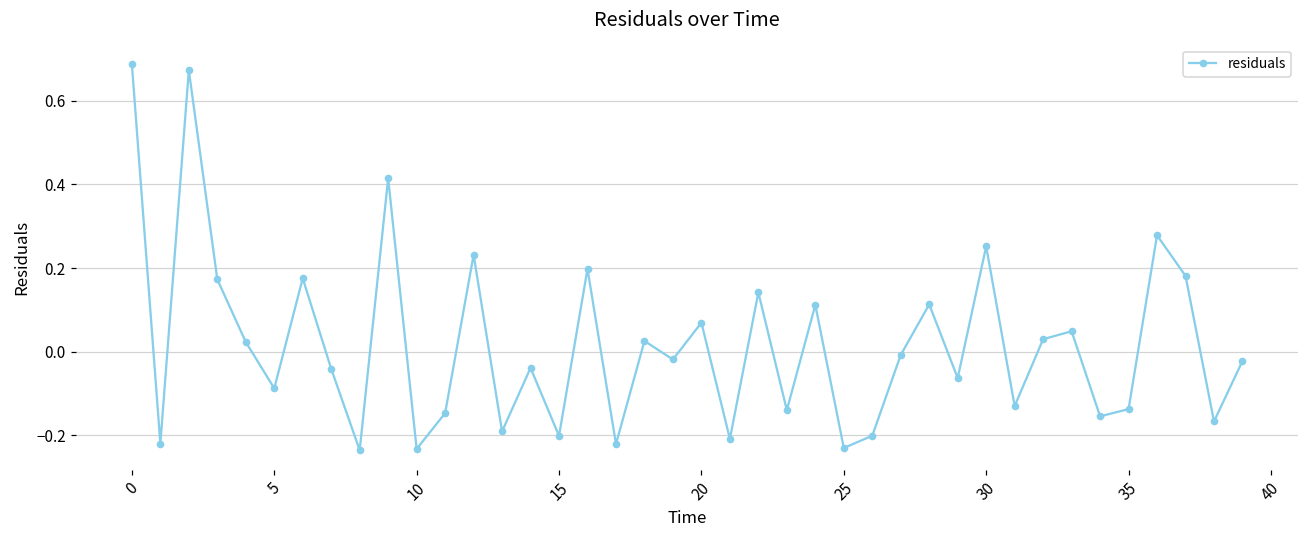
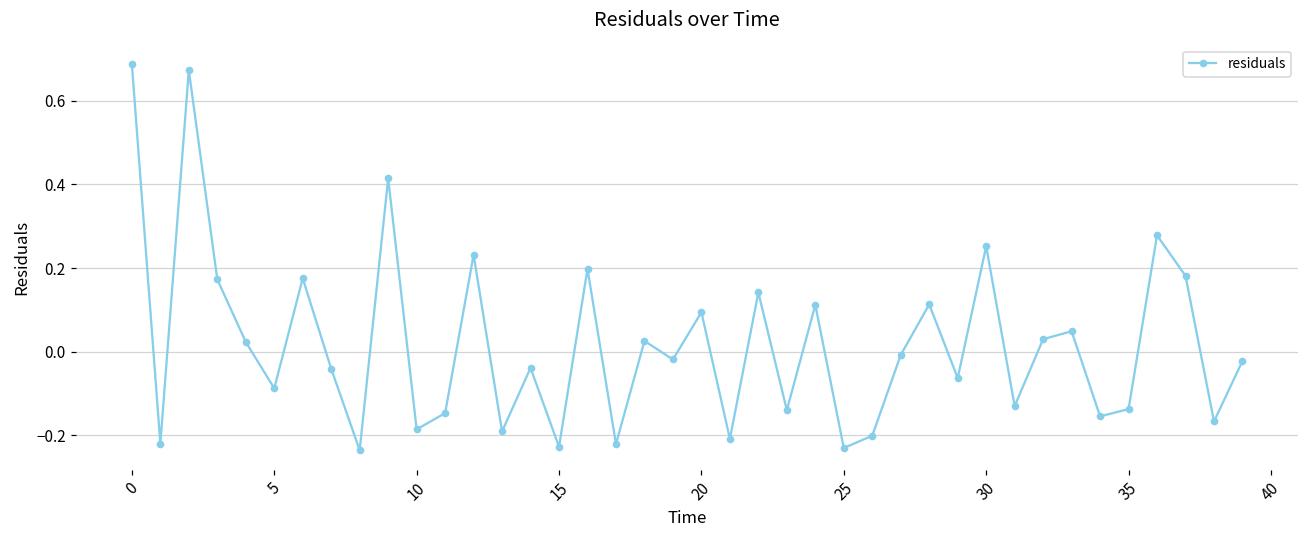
  {
    "0": 0.69,
    "5": -0.09,
-   "10": -0.23,
-   "15": -0.20,
-   "20": 0.07,
+   "10": -0.19,
+   "15": -0.23,
+   "20": 0.09,
    "25": -0.23,
    "30": 0.25,
    "35": -0.14
  }
